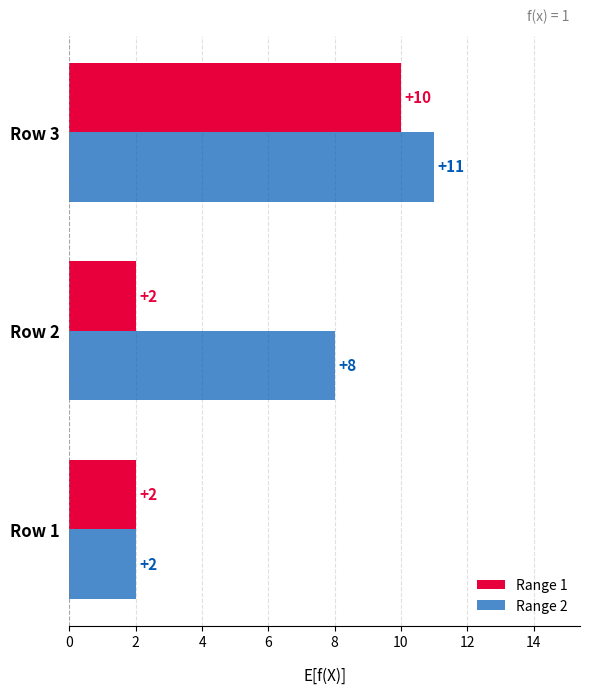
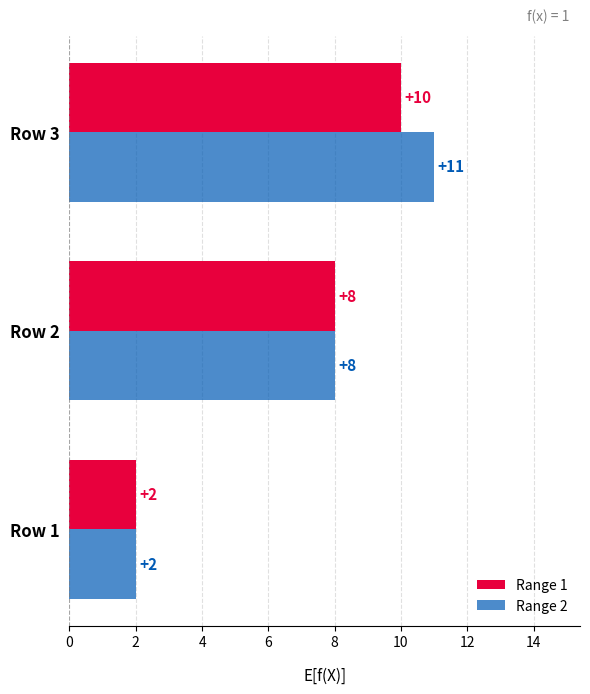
  {
    "Range 1": {
      "Row 3": "+10",
-     "Row 2": "+2",
+     "Row 2": "+8",
      "Row 1": "+2"
    },
    "Range 2": {
      "Row 3": "+11",
      "Row 2": "+8",
      "Row 1": "+2"
    }
  }
